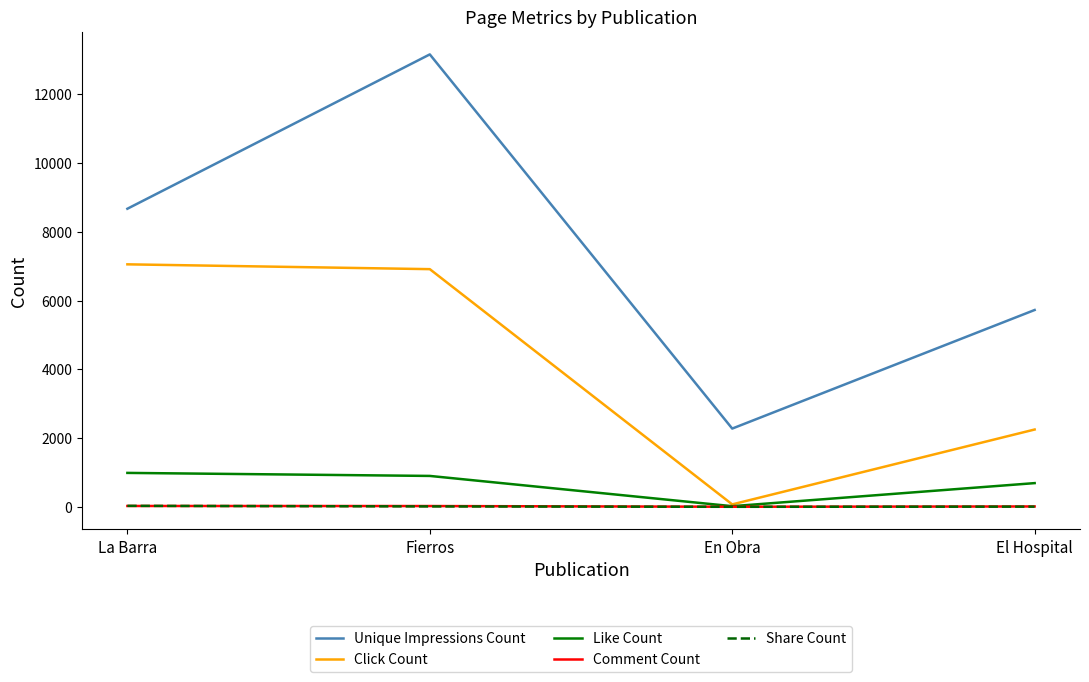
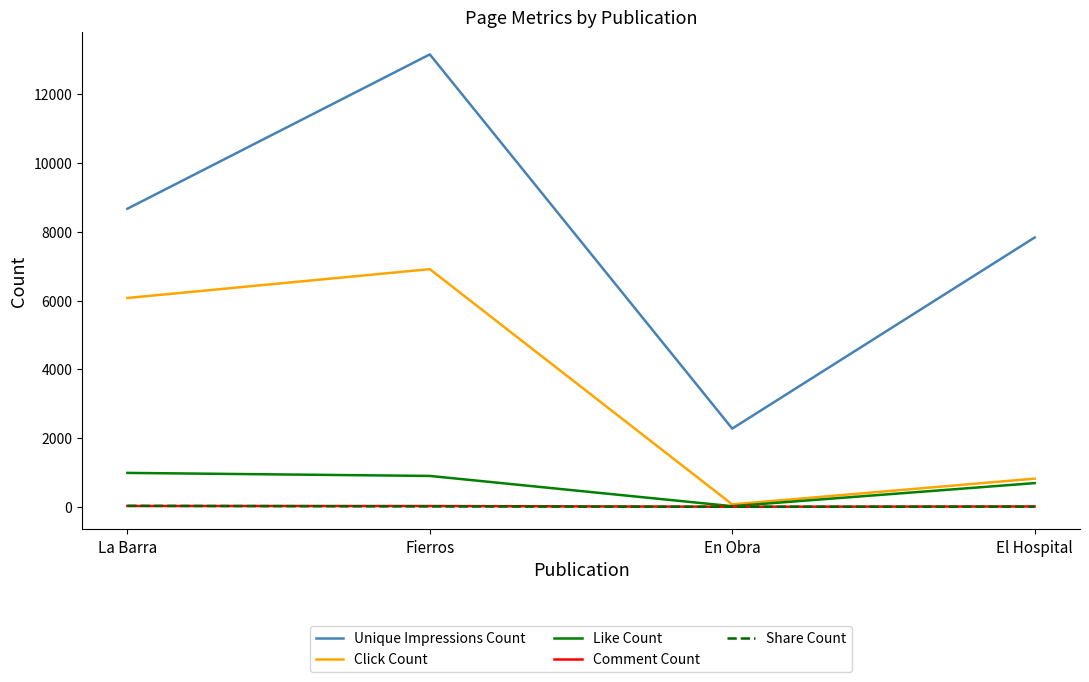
  {
    "Unique Impressions Count": {
      "La Barra": 8700,
      "Fierros": 13200,
      "En Obra": 2300,
-     "El Hospital": 5700
+     "El Hospital": 7800
    },
    "Click Count": {
-     "La Barra": 7100,
+     "La Barra": 6100,
      "Fierros": 6900,
-     "El Hospital": 2200
+     "El Hospital": 800
    }
  }
